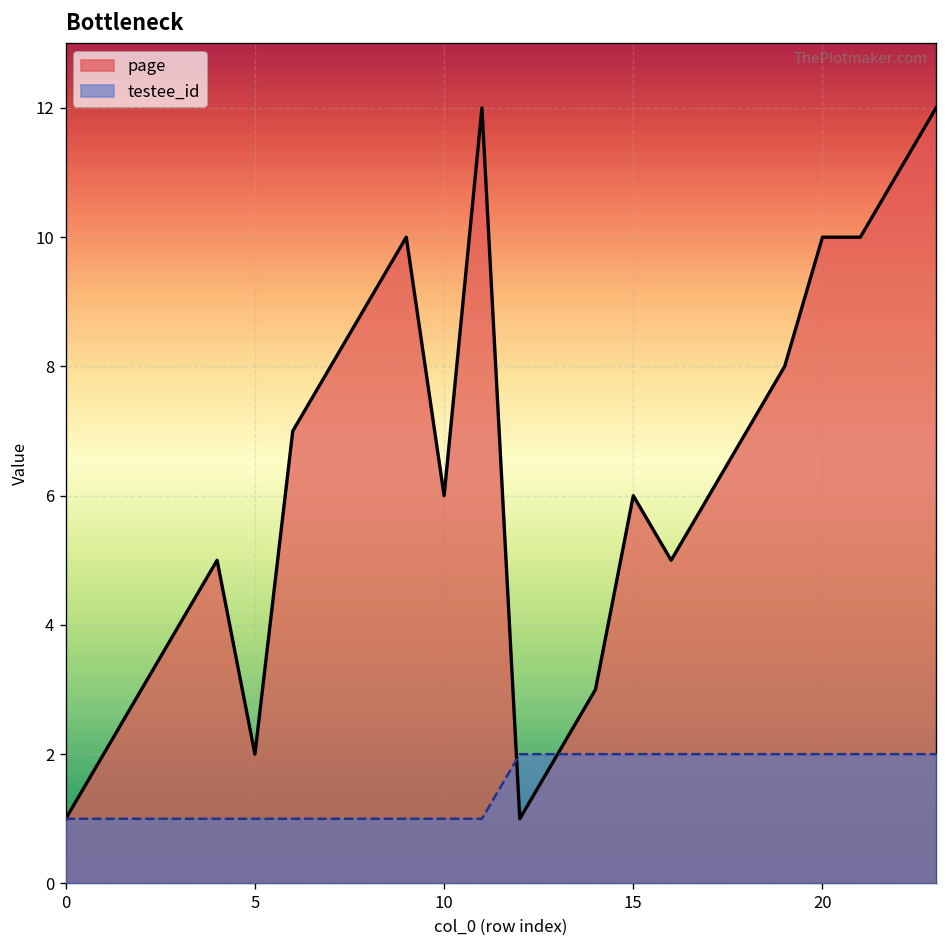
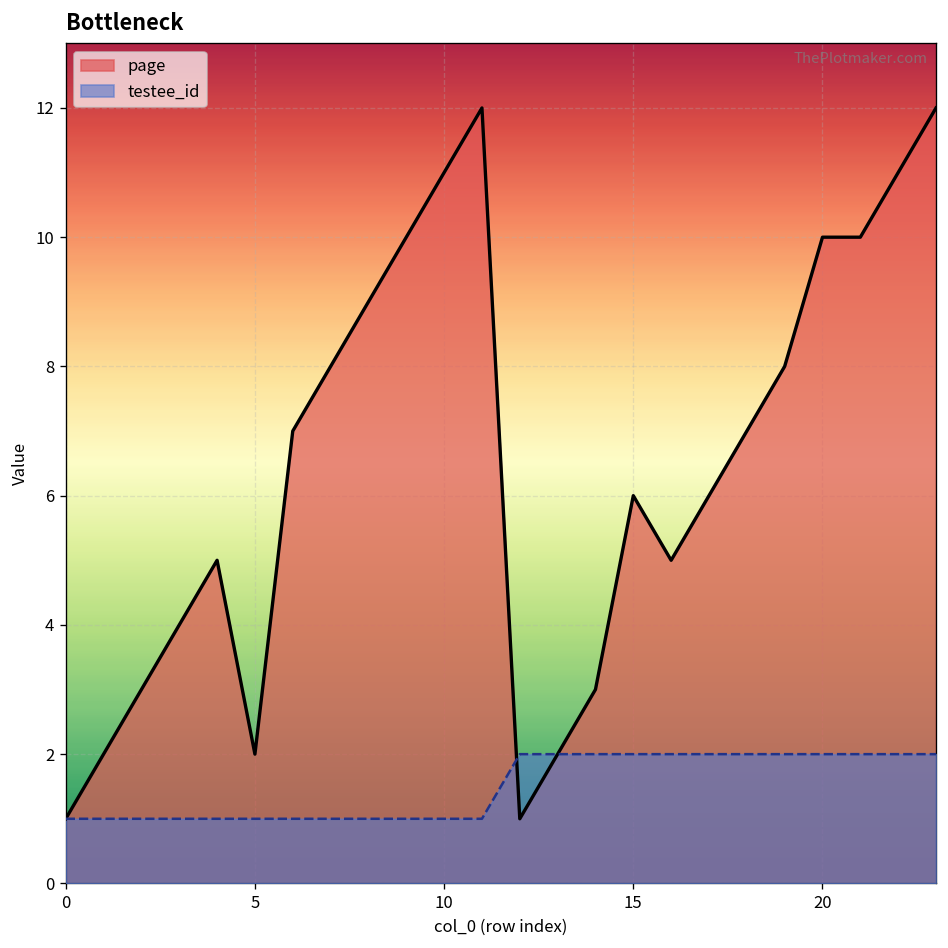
  {
    "page": {
      "5": 2,
-     "10": 6,
+     "10": 11,
      "15": 6,
      "20": 10
    },
    "testee_id": {
      "5": 1,
      "10": 1,
      "15": 2,
      "20": 2
    }
  }
